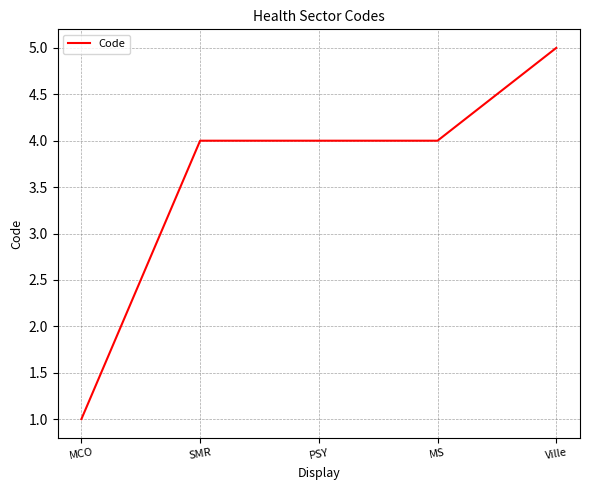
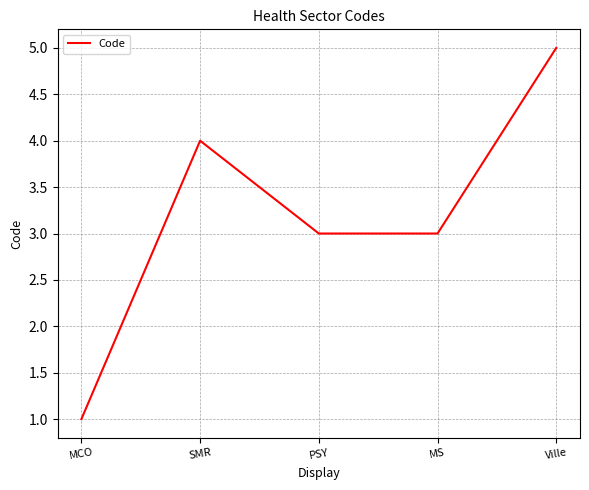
  {
    "MCO": 1,
    "SMR": 4,
-   "PSY": 4,
-   "MS": 4,
+   "PSY": 3,
+   "MS": 3,
    "Ville": 5
  }
